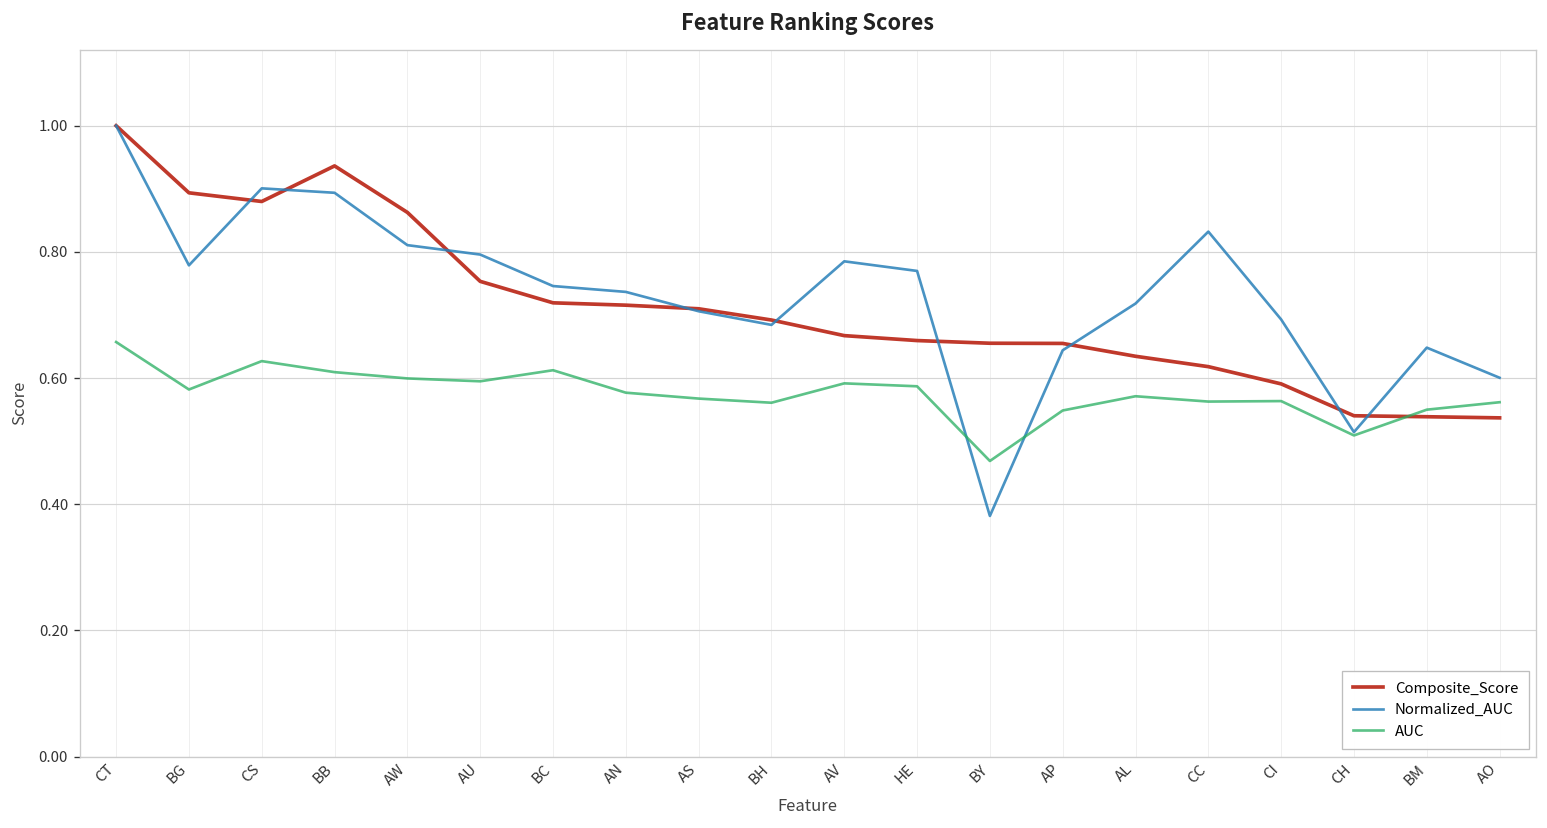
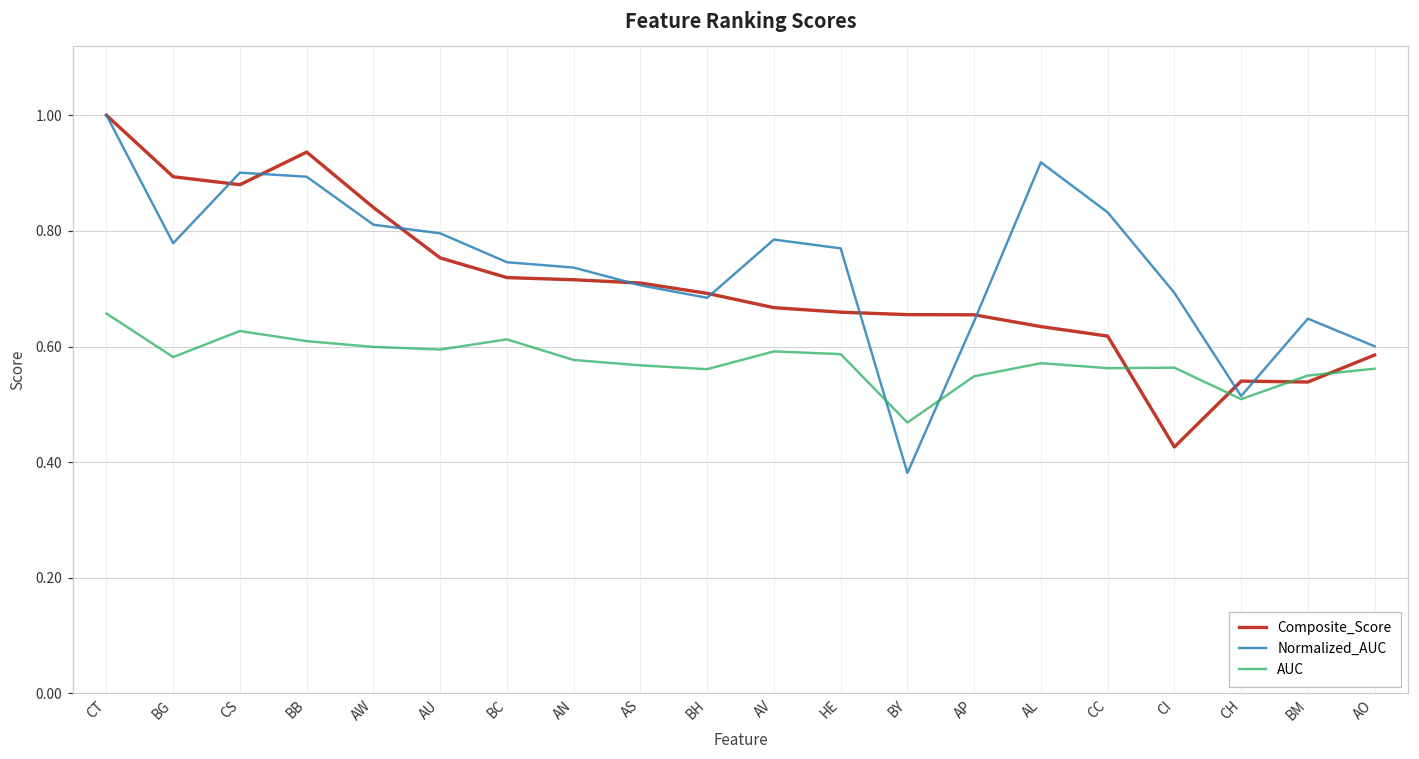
  {
    "Composite_Score": {
      "BG": 0.89,
      "CS": 0.88,
      "BB": 0.94,
-     "AW": 0.86,
+     "AW": 0.84,
      "AU": 0.75,
      "BC": 0.72,
      "AN": 0.72,
      "BH": 0.69,
      "AV": 0.67,
      "HE": 0.66,
      "BY": 0.66,
      "AP": 0.65,
      "AL": 0.63,
      "CC": 0.62,
-     "CI": 0.59,
+     "CI": 0.43,
      "CH": 0.54,
      "BM": 0.54,
-     "AO": 0.54
+     "AO": 0.59
    },
    "Normalized_AUC": {
      "BG": 0.78,
      "CS": 0.90,
      "BB": 0.89,
      "AW": 0.81,
      "AU": 0.80,
      "BC": 0.75,
      "AN": 0.74,
      "BH": 0.68,
      "AV": 0.79,
      "HE": 0.77,
      "BY": 0.38,
      "AP": 0.64,
-     "AL": 0.72,
+     "AL": 0.92,
      "CC": 0.83,
      "CI": 0.69,
      "CH": 0.51,
      "BM": 0.65,
      "AO": 0.60
    },
    "AUC": {
      "CT": 0.66,
      "BG": 0.58,
      "CS": 0.63,
      "BB": 0.61,
      "AW": 0.60,
      "AU": 0.59,
      "BC": 0.61,
      "AN": 0.58,
      "AS": 0.57,
      "BH": 0.56,
      "AV": 0.59,
      "HE": 0.59,
      "BY": 0.47,
      "AP": 0.55,
      "AL": 0.57,
      "CC": 0.56,
      "CI": 0.56,
      "CH": 0.51,
      "BM": 0.55,
      "AO": 0.56
    }
  }
